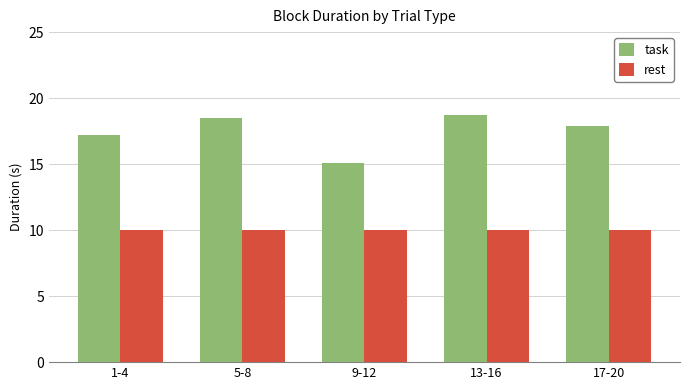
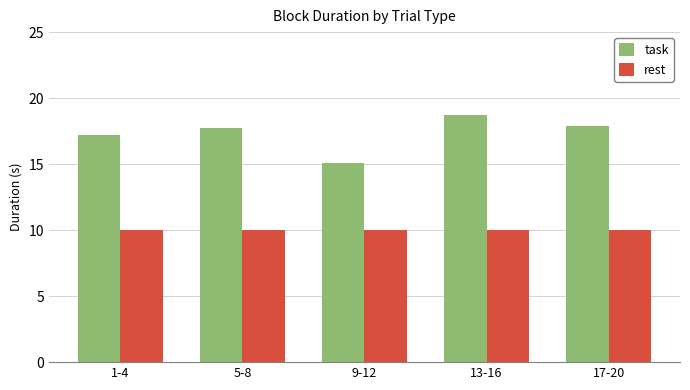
  {
    "task": {
      "1-4": 17.2,
-     "5-8": 18.5,
+     "5-8": 17.7,
      "9-12": 15.1,
      "13-16": 18.7,
      "17-20": 17.9
    },
    "rest": {
      "1-4": 10.0,
      "5-8": 10.0,
      "9-12": 10.0,
      "13-16": 10.0,
      "17-20": 10.0
    }
  }
